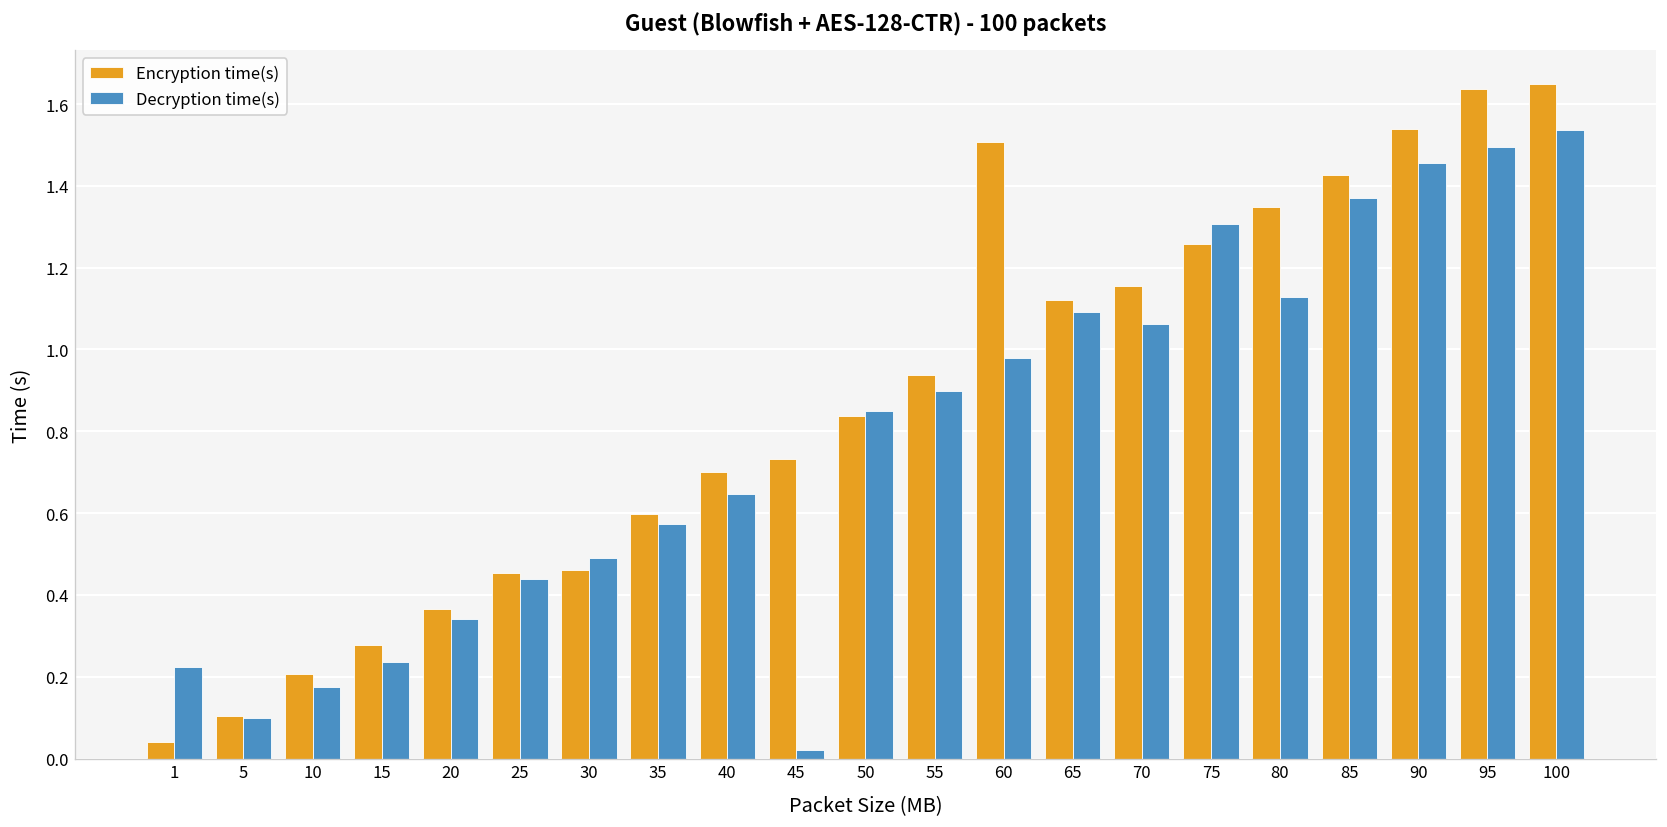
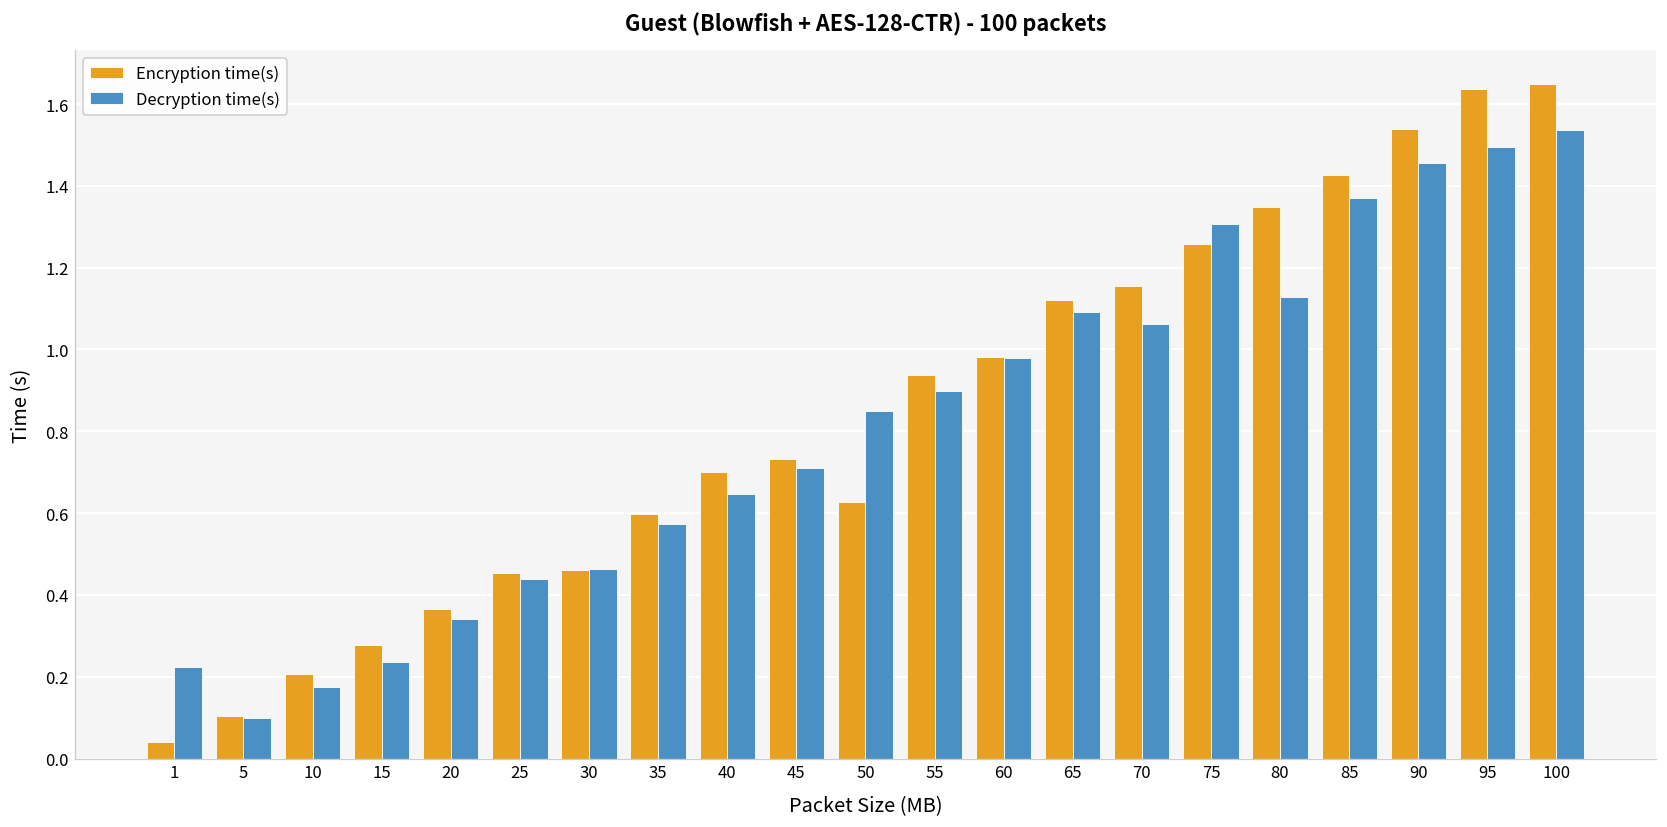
  {
    "Encryption time(s)": {
      "1": 0.04,
      "5": 0.10,
      "10": 0.21,
      "15": 0.28,
      "20": 0.37,
      "25": 0.45,
      "30": 0.46,
      "35": 0.60,
      "40": 0.70,
      "45": 0.73,
-     "50": 0.84,
+     "50": 0.63,
      "55": 0.94,
-     "60": 1.51,
+     "60": 0.98,
      "65": 1.12,
      "70": 1.16,
      "75": 1.26,
      "80": 1.35,
      "85": 1.43,
      "90": 1.54,
      "95": 1.64,
      "100": 1.65
    },
    "Decryption time(s)": {
      "1": 0.22,
      "5": 0.10,
      "10": 0.17,
      "15": 0.24,
      "20": 0.34,
      "25": 0.44,
-     "30": 0.49,
+     "30": 0.46,
      "35": 0.57,
      "40": 0.65,
-     "45": 0.02,
+     "45": 0.71,
      "50": 0.85,
      "55": 0.90,
      "60": 0.98,
      "65": 1.09,
      "70": 1.06,
      "75": 1.31,
      "80": 1.13,
      "85": 1.37,
      "90": 1.46,
      "95": 1.49,
      "100": 1.54
    }
  }
